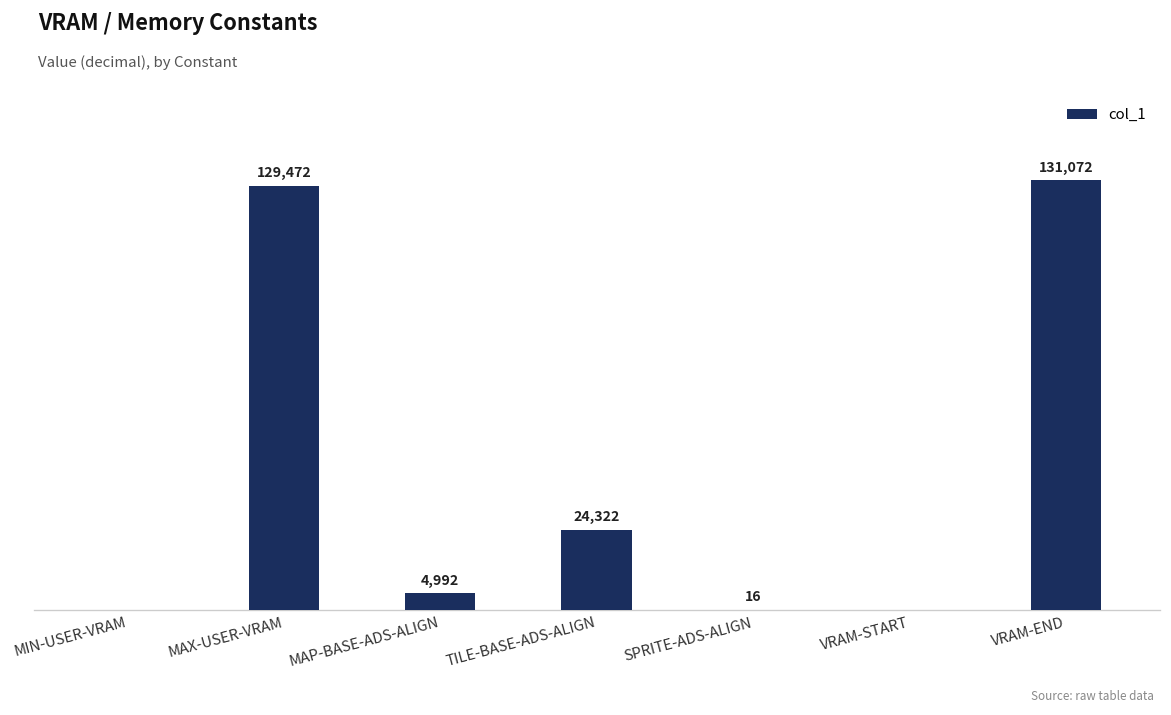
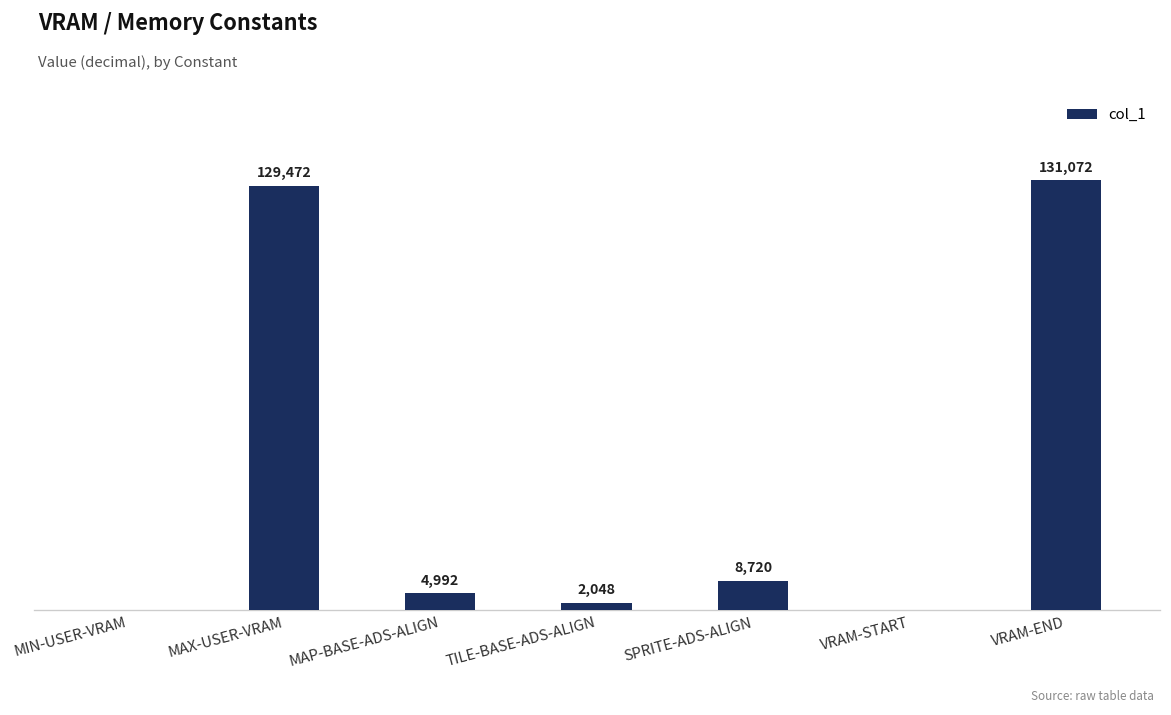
  {
    "MAX-USER-VRAM": "129,472",
    "MAP-BASE-ADS-ALIGN": "4,992",
-   "TILE-BASE-ADS-ALIGN": "24,322",
-   "SPRITE-ADS-ALIGN": "16",
+   "TILE-BASE-ADS-ALIGN": "2,048",
+   "SPRITE-ADS-ALIGN": "8,720",
    "VRAM-END": "131,072"
  }
